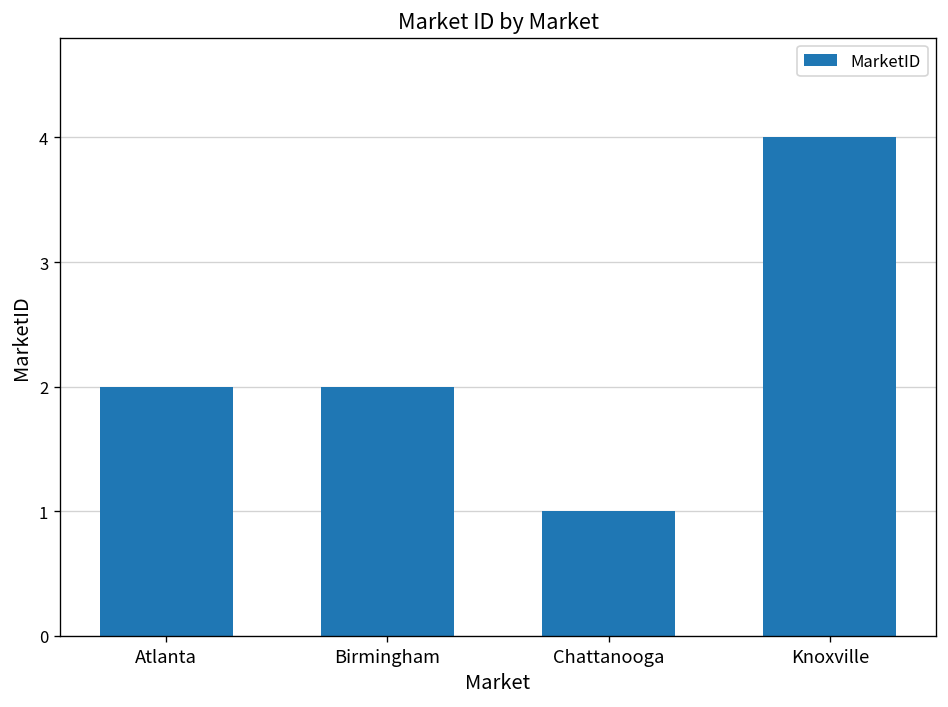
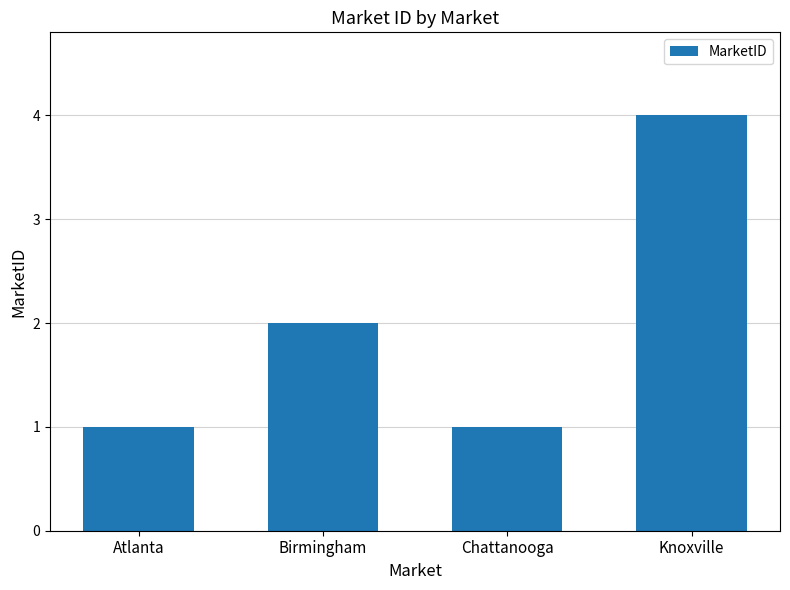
  {
-   "Atlanta": 2,
+   "Atlanta": 1,
    "Birmingham": 2,
    "Chattanooga": 1,
    "Knoxville": 4
  }
